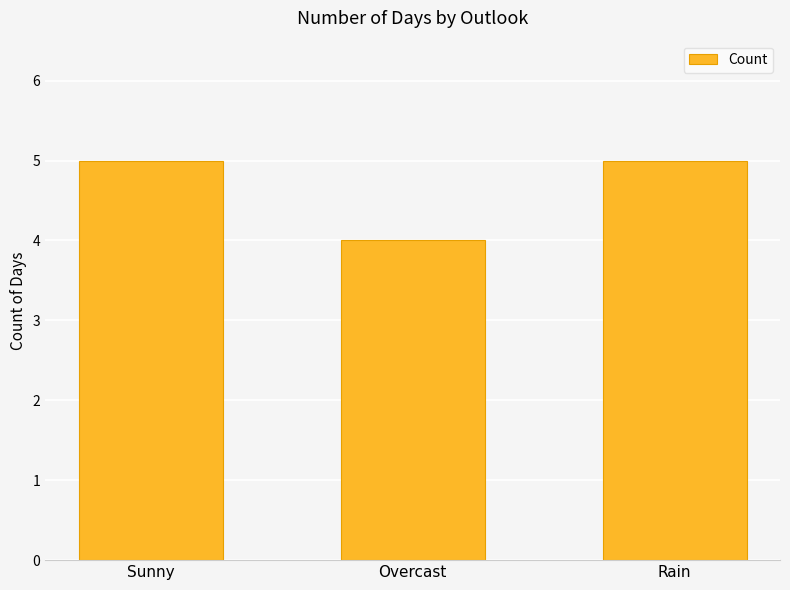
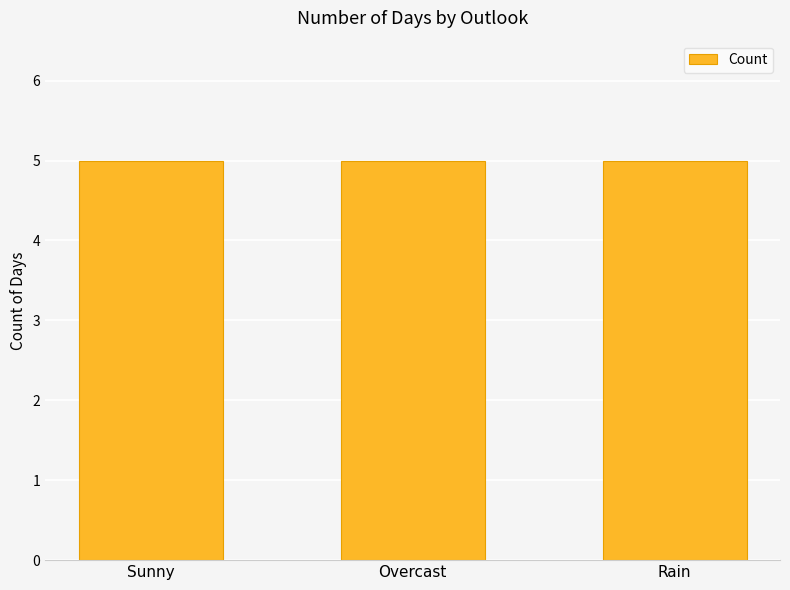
  {
    "Sunny": 5,
-   "Overcast": 4,
+   "Overcast": 5,
    "Rain": 5
  }
